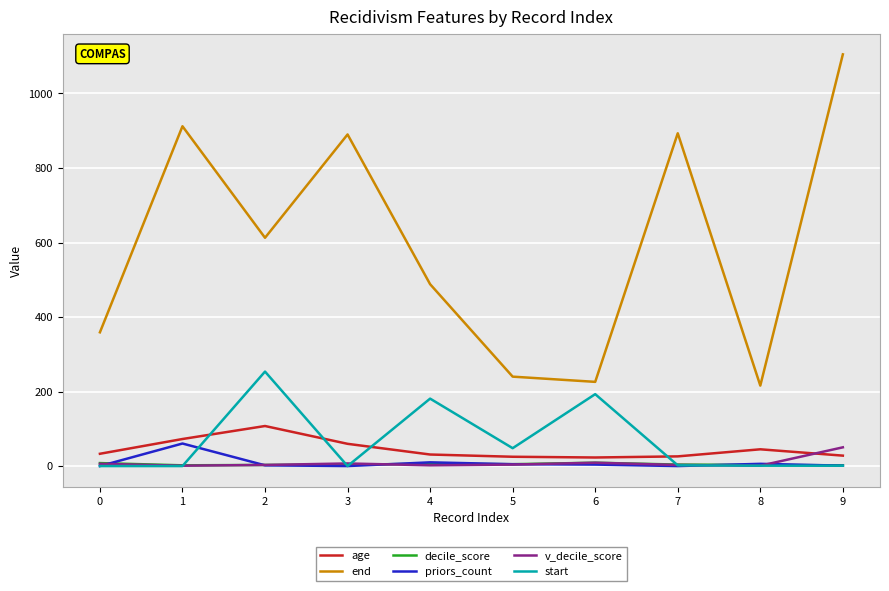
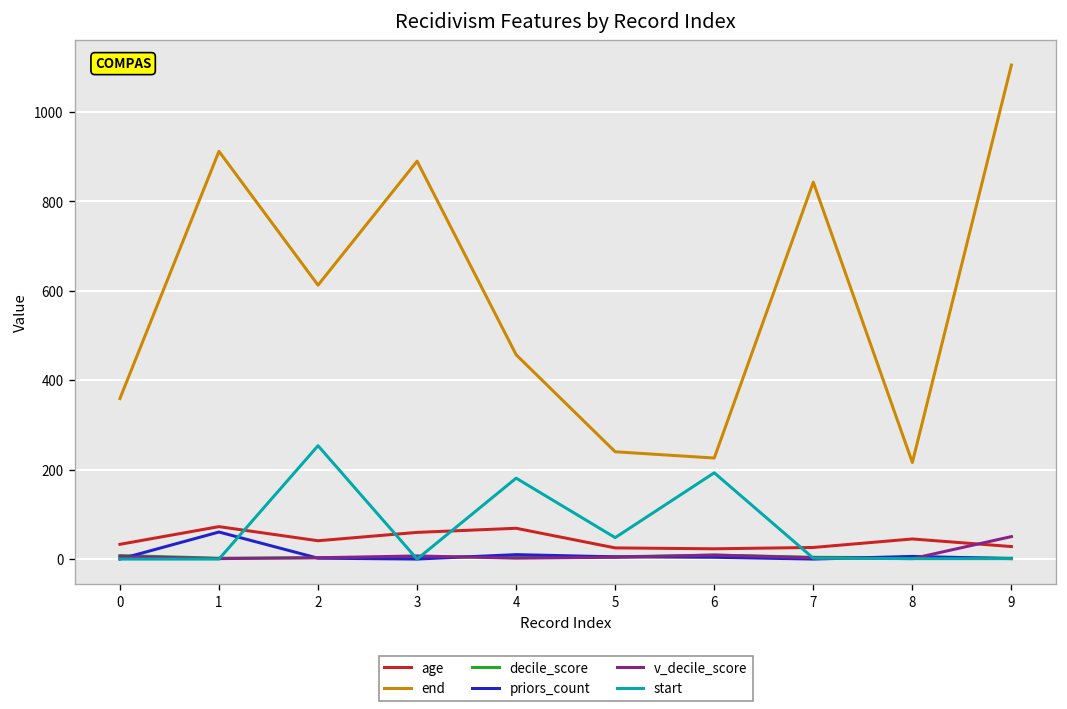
  {
    "age": {
      "0": 30,
      "1": 70,
-     "2": 110,
+     "2": 40,
      "3": 60,
-     "4": 30,
+     "4": 70,
      "5": 30,
      "6": 20,
      "7": 30,
      "8": 50,
      "9": 30
    },
    "end": {
      "0": 360,
      "1": 910,
      "2": 610,
      "3": 890,
-     "4": 490,
+     "4": 460,
      "5": 240,
      "6": 230,
-     "7": 890,
+     "7": 840,
      "8": 220,
      "9": 1110
    },
    "priors_count": {
      "1": 60
    },
    "v_decile_score": {
      "9": 50
    },
    "start": {
      "2": 250,
      "4": 180,
      "5": 50,
      "6": 190
    }
  }
